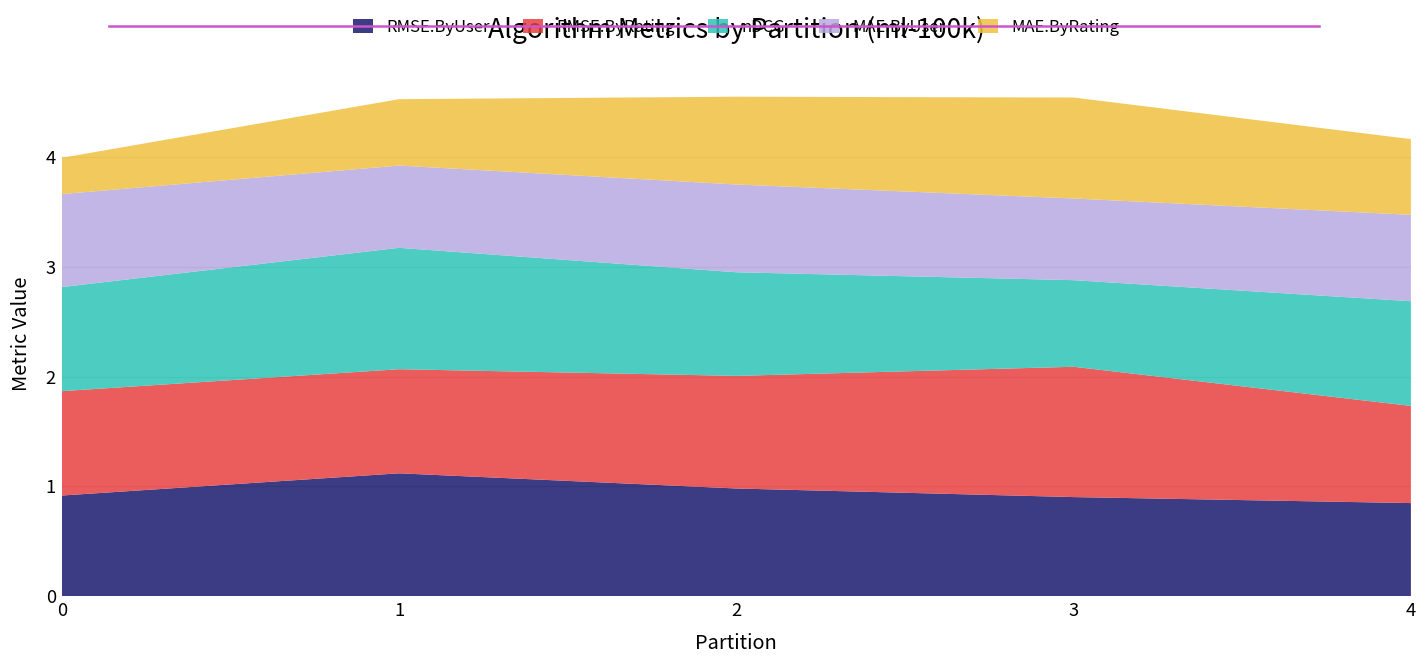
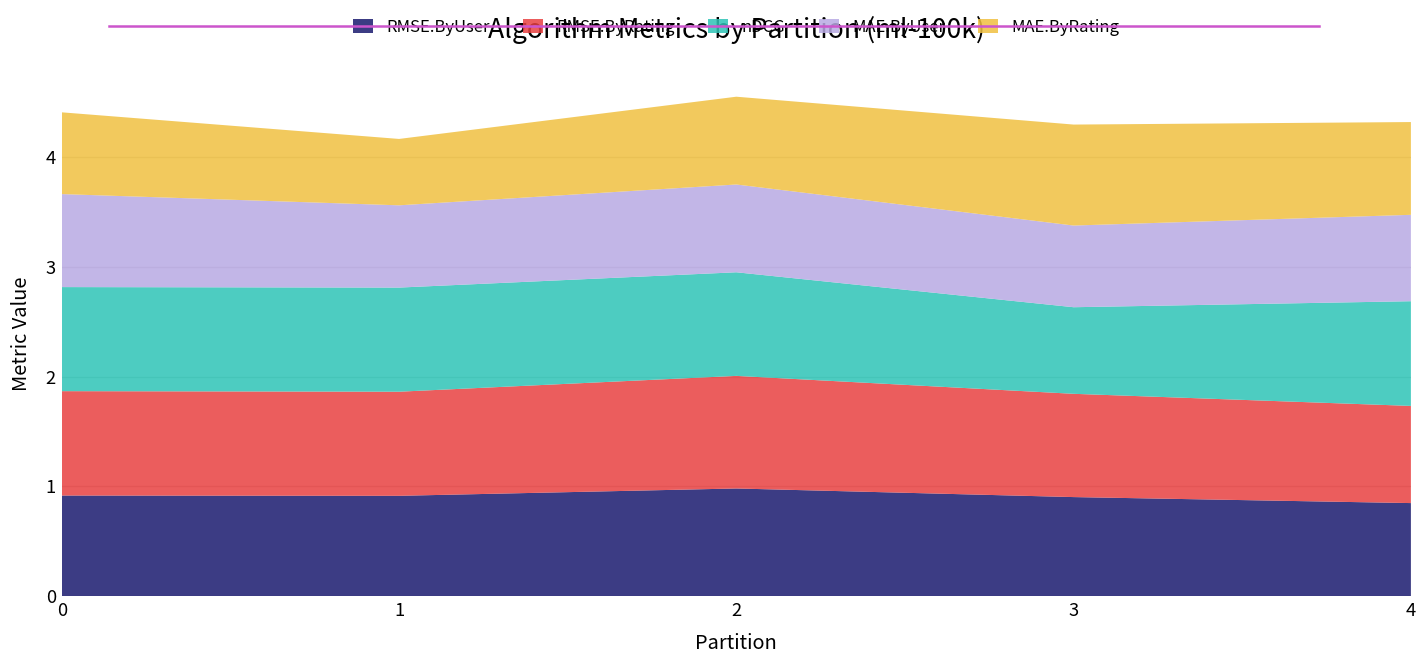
  {
    "RMSE.ByUser": {
      "0": 0.9,
-     "1": 1.1,
+     "1": 0.9,
      "2": 1.0,
      "3": 0.9,
      "4": 0.8
    },
    "RMSE.ByRating": {
      "0": 1.0,
      "1": 0.9,
      "2": 1.0,
-     "3": 1.2,
+     "3": 0.9,
      "4": 0.9
    },
    "nDCG": {
      "0": 0.9,
-     "1": 1.1,
+     "1": 0.9,
      "2": 0.9,
      "3": 0.8,
      "4": 1.0
    },
    "MAE.ByUser": {
      "0": 0.8,
      "1": 0.7,
      "2": 0.8,
      "3": 0.7,
      "4": 0.8
    },
    "MAE.ByRating": {
-     "0": 0.3,
+     "0": 0.7,
      "1": 0.6,
      "2": 0.8,
      "3": 0.9,
-     "4": 0.7
+     "4": 0.8
    }
  }
